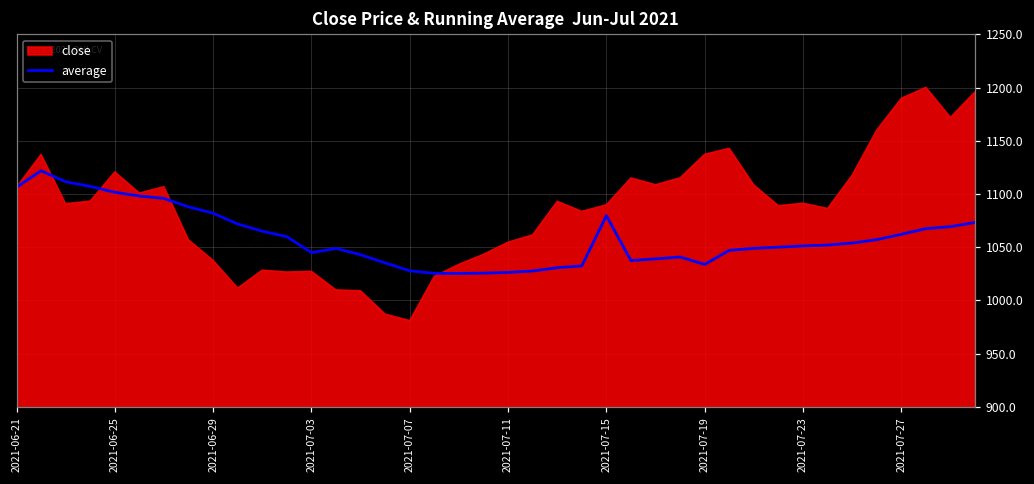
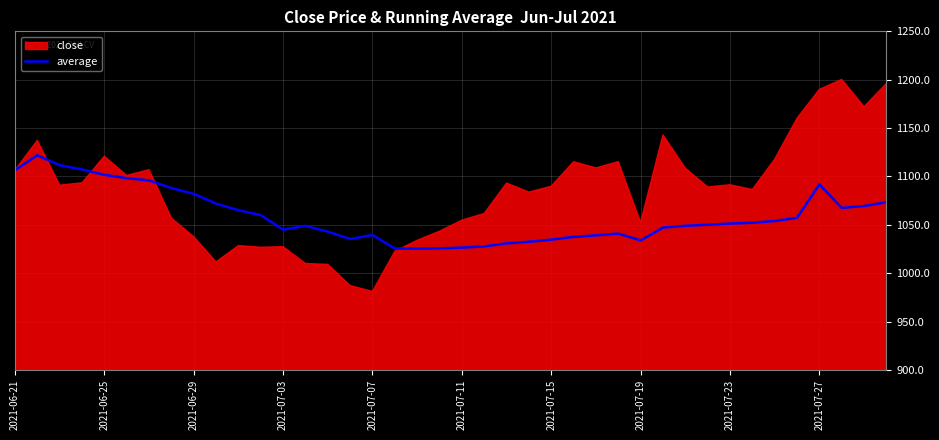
  {
    "average": {
      "2021-06-25": 1100,
      "2021-06-29": 1080,
      "2021-07-03": 1050,
-     "2021-07-07": 1030,
+     "2021-07-07": 1040,
      "2021-07-11": 1030,
-     "2021-07-15": 1080,
+     "2021-07-15": 1030,
      "2021-07-19": 1030,
      "2021-07-23": 1050,
-     "2021-07-27": 1060
+     "2021-07-27": 1090
    },
    "close": {
      "2021-06-25": 1120,
      "2021-06-29": 1040,
      "2021-07-03": 1030,
      "2021-07-07": 980,
      "2021-07-11": 1050,
      "2021-07-15": 1090,
-     "2021-07-19": 1140,
+     "2021-07-19": 1050,
      "2021-07-23": 1090,
      "2021-07-27": 1190
    }
  }
